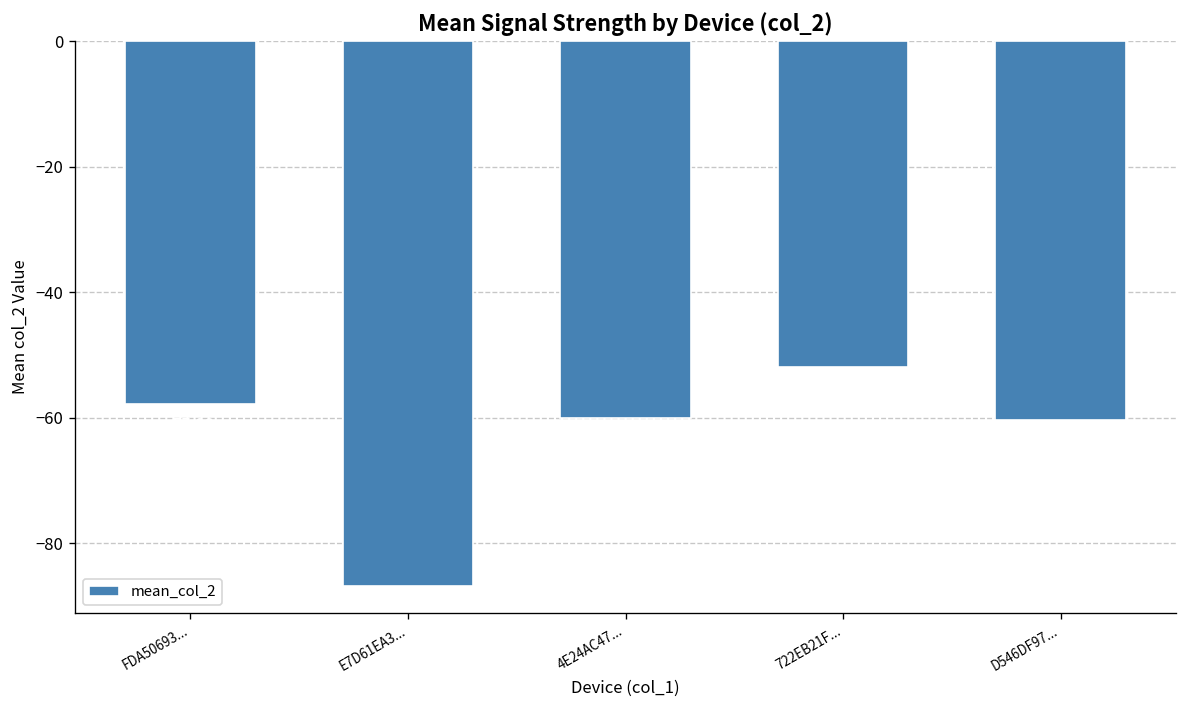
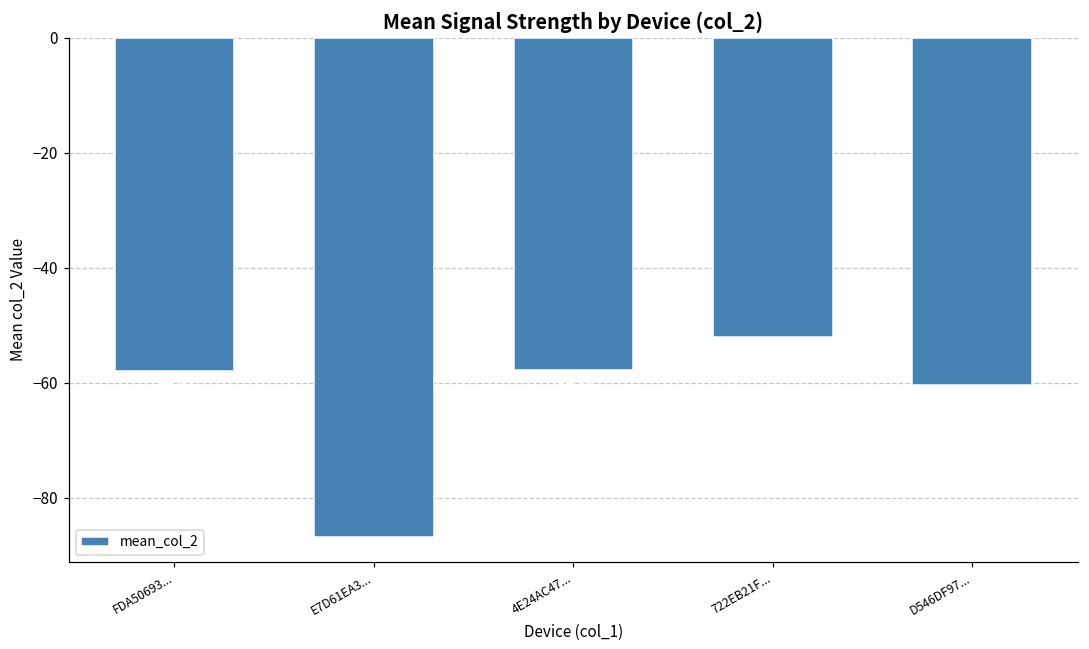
  {
    "FDA50693...": -58,
    "E7D61EA3...": -87,
-   "4E24AC47...": -60,
+   "4E24AC47...": -58,
    "722EB21F...": -52,
    "D546DF97...": -60
  }
